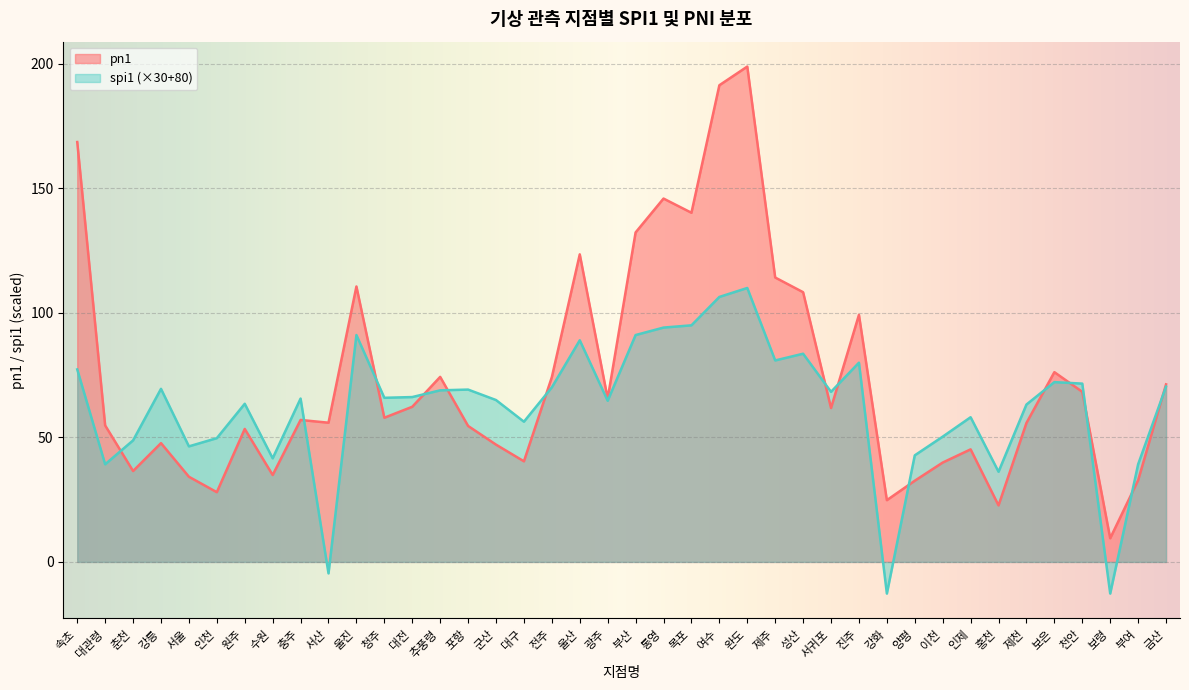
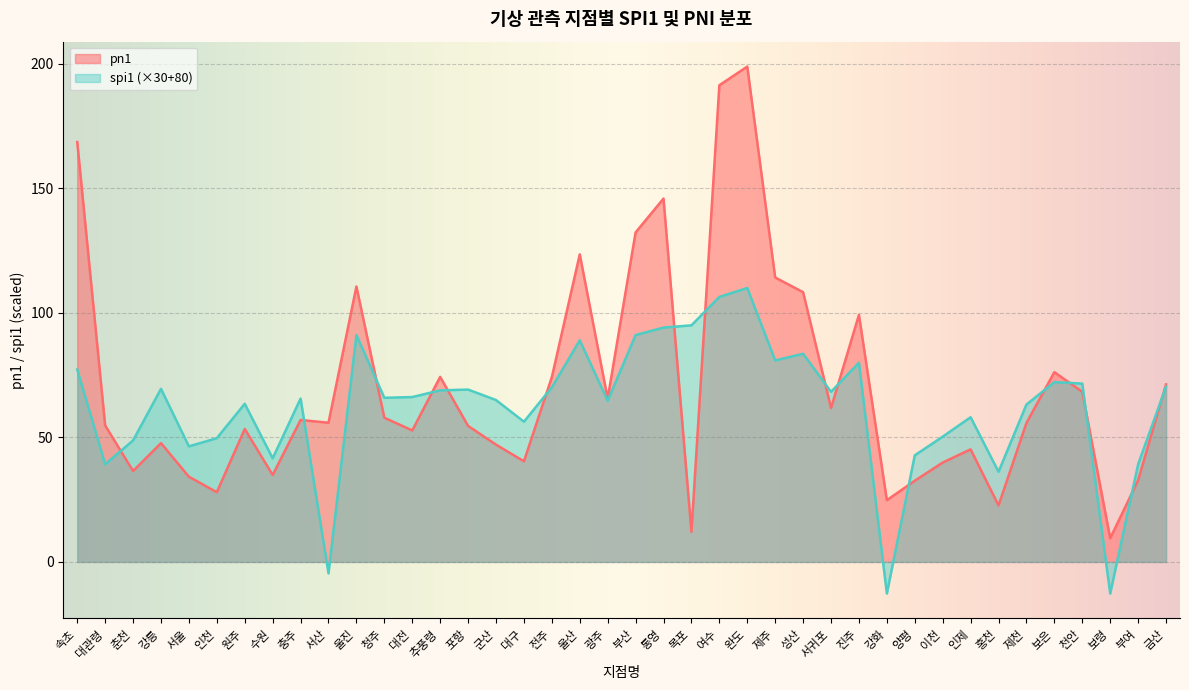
  {
    "pn1": {
      "속초": 169,
      "대관령": 55,
      "춘천": 37,
      "강릉": 48,
      "서울": 34,
      "인천": 28,
      "원주": 53,
      "수원": 35,
      "충주": 57,
      "서산": 56,
      "울진": 111,
      "청주": 58,
-     "대전": 62,
+     "대전": 53,
      "추풍령": 74,
      "포항": 55,
      "군산": 47,
      "대구": 40,
      "전주": 74,
      "울산": 124,
      "부산": 132,
      "통영": 146,
-     "목포": 140,
+     "목포": 12,
      "여수": 191,
      "완도": 199,
      "제주": 114,
      "성산": 108,
      "서귀포": 62,
      "진주": 99,
      "강화": 25,
      "양평": 33,
      "이천": 40,
      "인제": 45,
      "홍천": 23,
      "제천": 56,
      "보은": 76,
      "천안": 68,
      "보령": 10,
      "부여": 33
    }
  }
